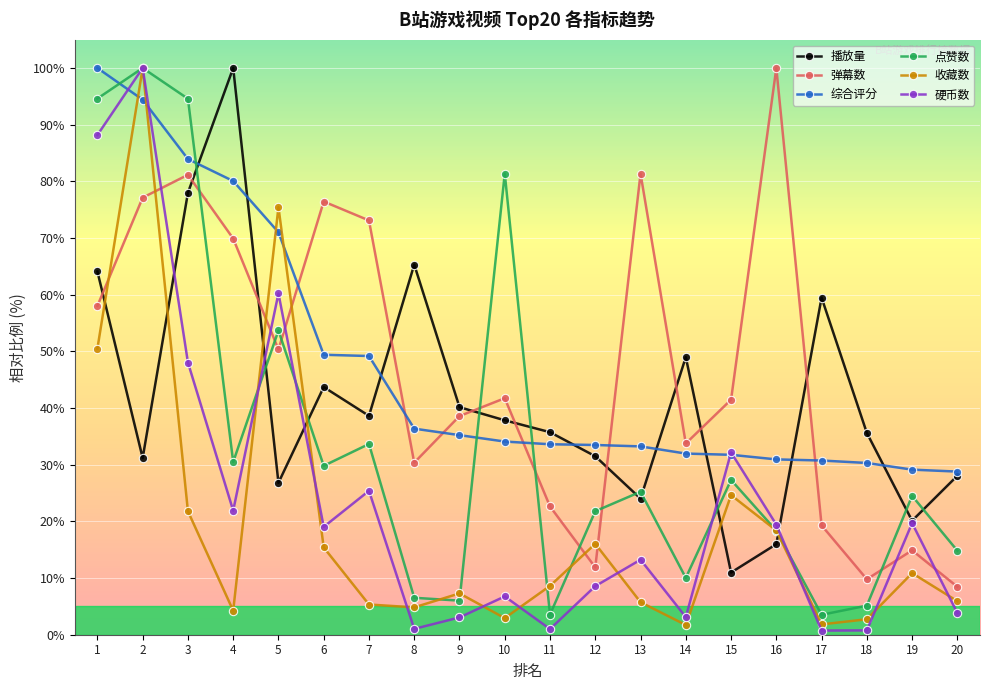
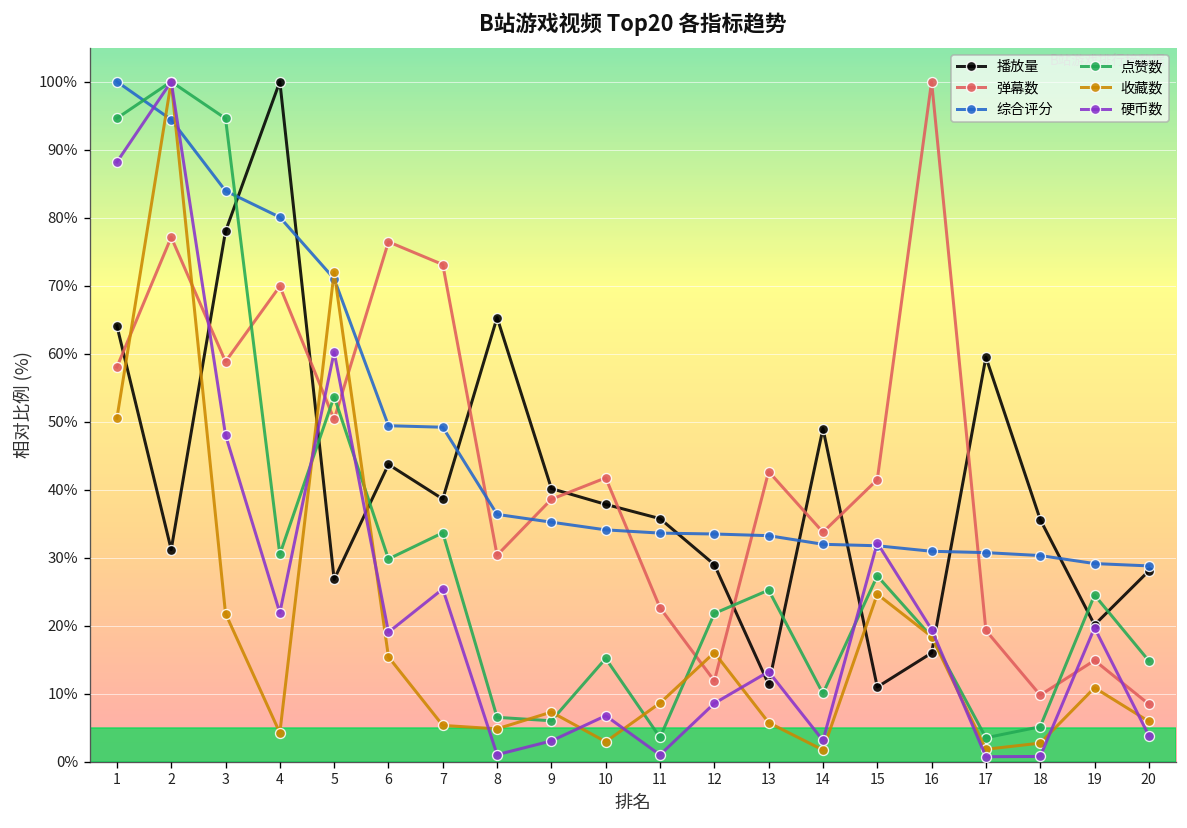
  {
    "播放量": {
      "1": "64%",
      "2": "31%",
      "3": "78%",
      "4": "100%",
      "5": "27%",
      "6": "44%",
      "7": "39%",
      "8": "65%",
      "9": "40%",
      "10": "38%",
      "11": "36%",
-     "12": "31%",
-     "13": "24%",
+     "12": "29%",
+     "13": "11%",
      "14": "49%",
      "15": "11%",
      "16": "16%",
      "17": "59%",
      "18": "36%",
      "20": "28%"
    },
    "弹幕数": {
      "1": "58%",
      "2": "77%",
-     "3": "81%",
+     "3": "59%",
      "4": "70%",
      "5": "50%",
      "6": "76%",
      "7": "73%",
      "8": "30%",
      "9": "39%",
      "10": "42%",
      "11": "23%",
      "12": "12%",
-     "13": "81%",
+     "13": "43%",
      "14": "34%",
      "15": "41%",
      "16": "100%",
      "17": "19%",
      "18": "10%",
      "19": "15%",
      "20": "8%"
    },
    "综合评分": {
      "1": "100%",
      "2": "94%",
      "3": "84%",
      "4": "80%",
      "5": "71%",
      "6": "49%",
      "7": "49%",
      "8": "36%",
      "9": "35%",
      "10": "34%",
      "11": "34%",
      "12": "33%",
      "13": "33%",
      "14": "32%",
      "16": "31%",
      "17": "31%",
      "18": "30%",
      "19": "29%",
      "20": "29%"
    },
    "点赞数": {
      "1": "95%",
      "3": "95%",
      "4": "30%",
      "5": "54%",
      "6": "30%",
      "7": "34%",
      "8": "7%",
      "9": "6%",
-     "10": "81%",
+     "10": "15%",
      "12": "22%",
      "13": "25%",
      "14": "10%",
      "15": "27%",
      "18": "5%",
      "19": "24%",
      "20": "15%"
    },
    "收藏数": {
      "1": "50%",
      "3": "22%",
-     "5": "75%",
+     "5": "72%",
      "6": "15%",
      "7": "5%",
      "9": "7%",
      "11": "9%",
      "12": "16%",
      "13": "6%",
      "15": "25%",
      "19": "11%",
      "20": "6%"
    },
    "硬币数": {
      "1": "88%",
      "3": "48%",
      "4": "22%",
      "5": "60%",
      "6": "19%",
      "7": "25%",
      "10": "7%",
      "12": "9%",
      "13": "13%",
      "16": "19%"
    }
  }
